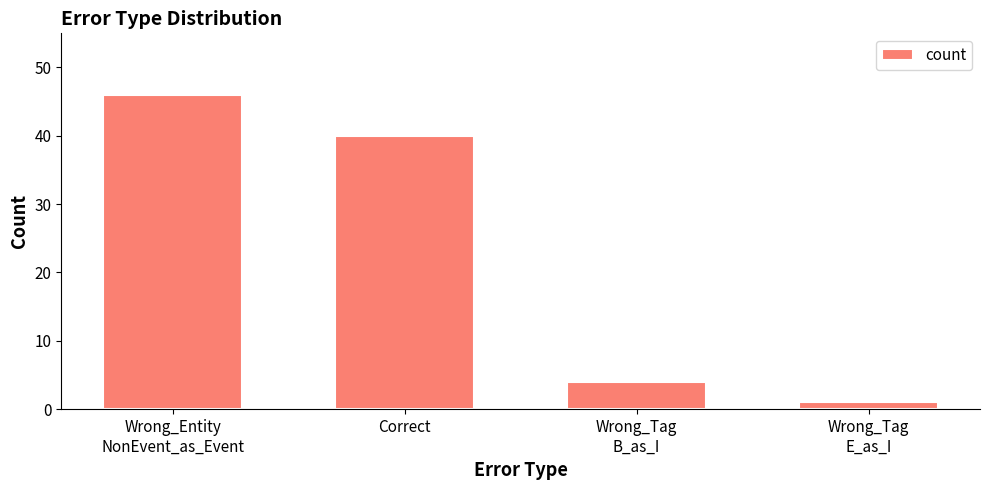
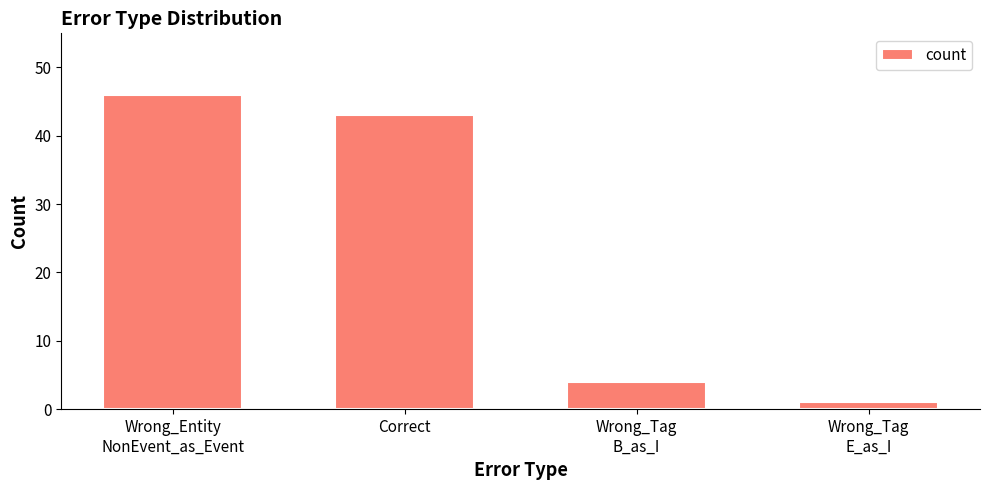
  {
    "Wrong_Entity NonEvent_as_Event": 46,
-   "Correct": 40,
+   "Correct": 43,
    "Wrong_Tag B_as_I": 4,
    "Wrong_Tag E_as_I": 1
  }
